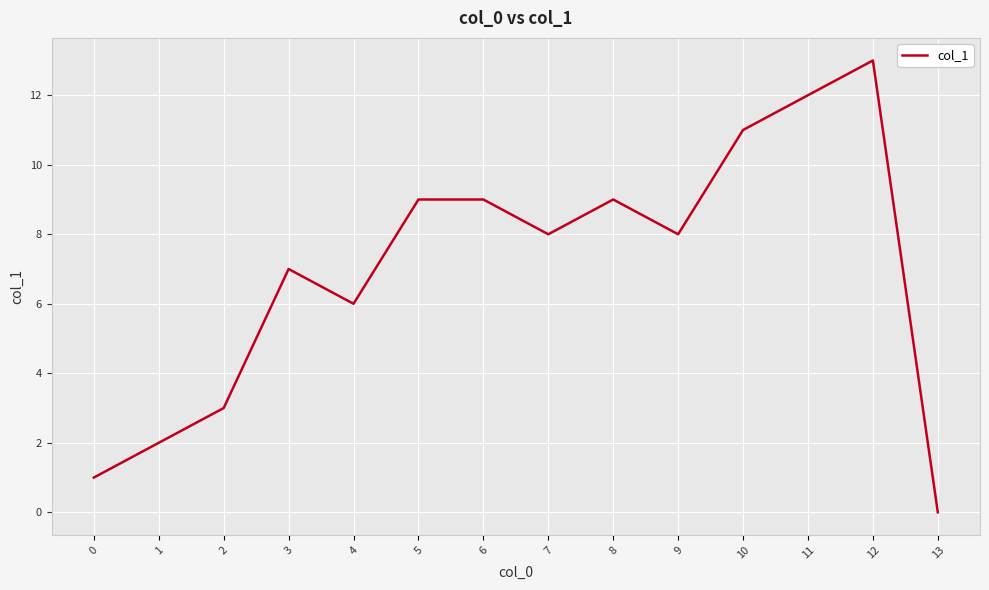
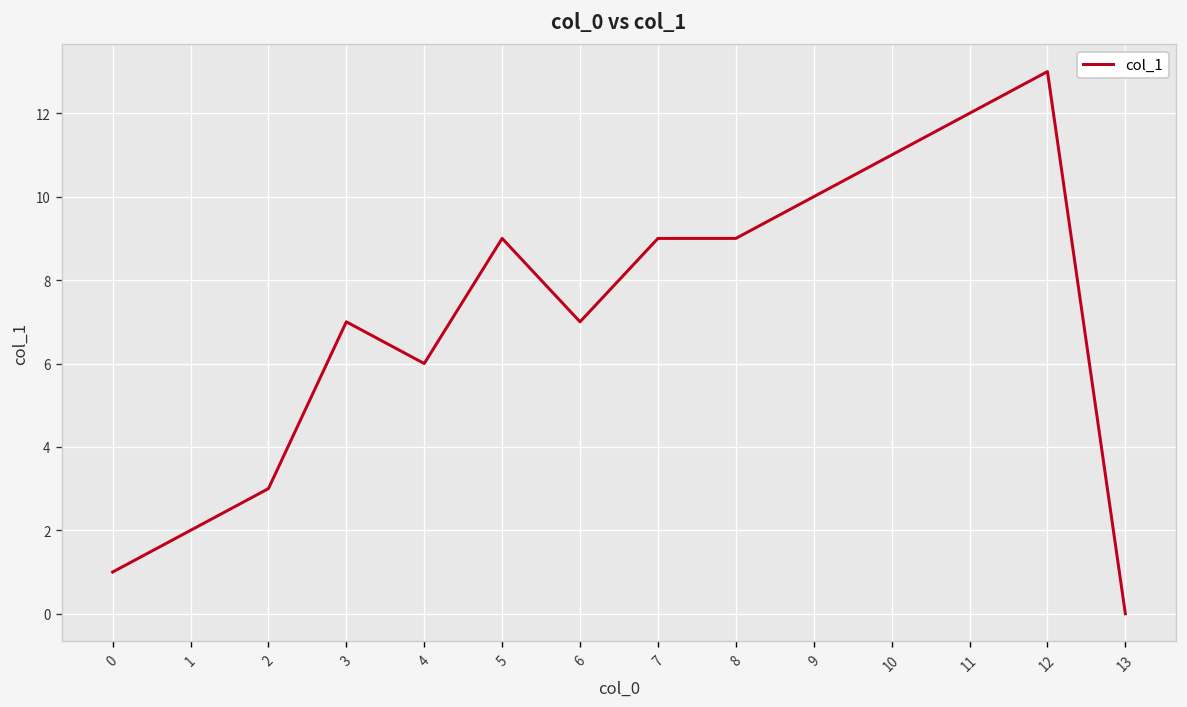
  {
    "0": 1,
    "1": 2,
    "2": 3,
    "3": 7,
    "4": 6,
    "5": 9,
-   "6": 9,
-   "7": 8,
+   "6": 7,
+   "7": 9,
    "8": 9,
-   "9": 8,
+   "9": 10,
    "10": 11,
    "11": 12,
    "12": 13,
    "13": 0
  }
